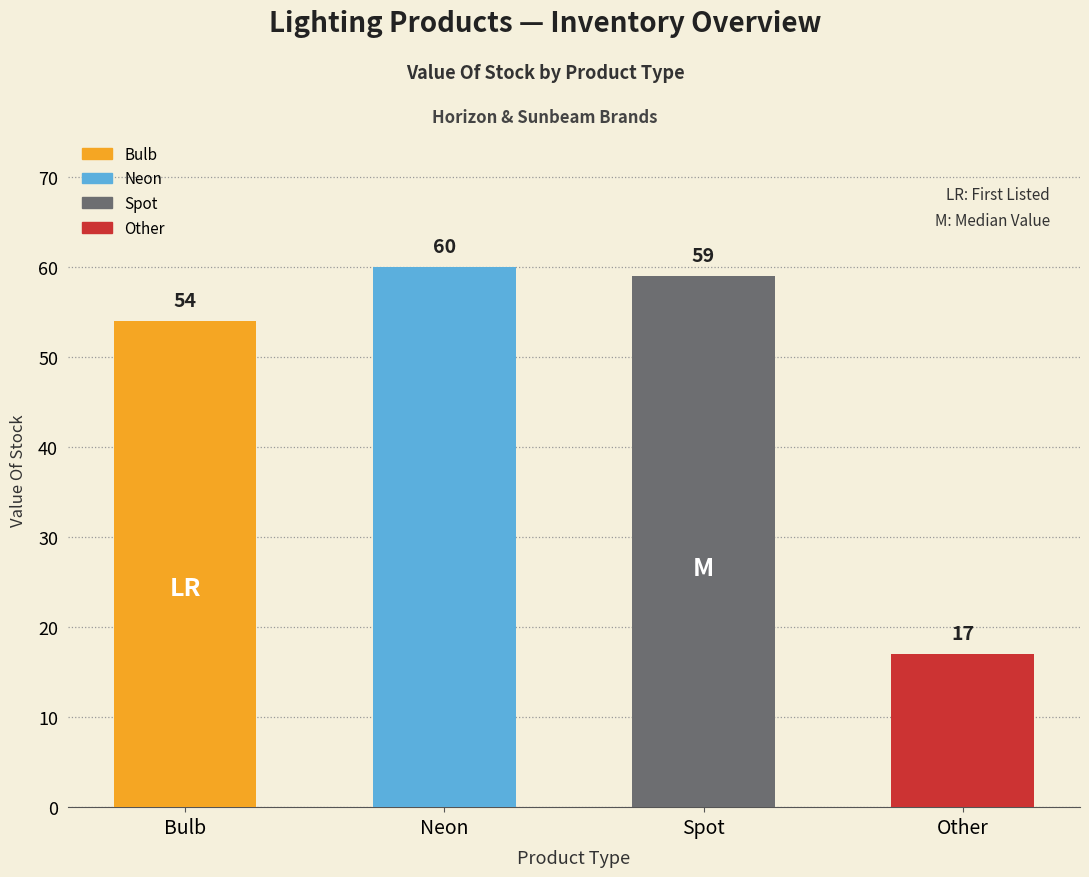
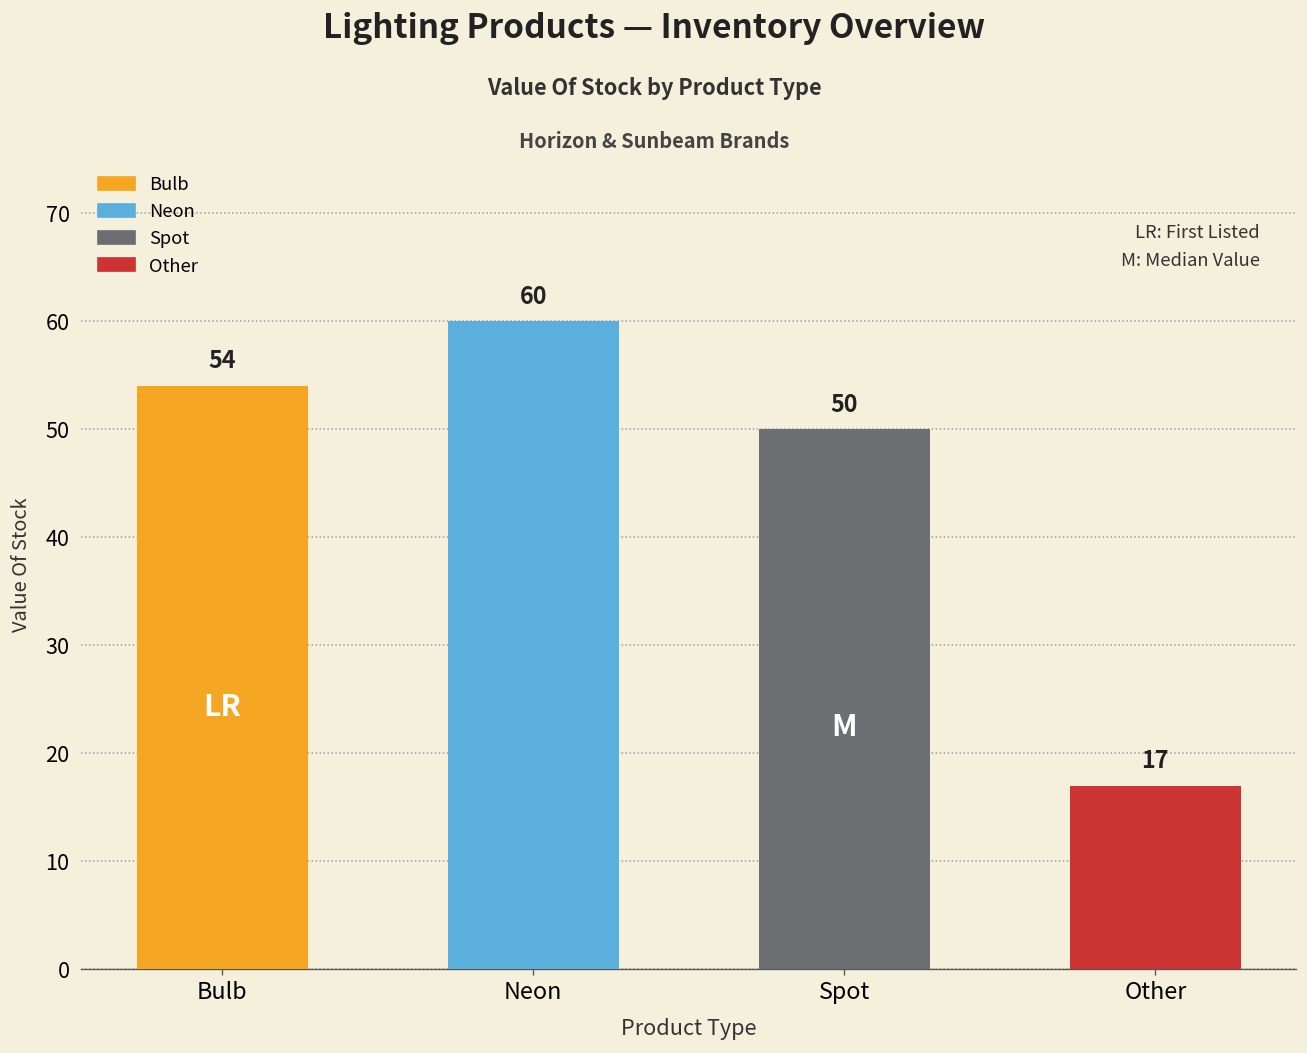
  {
    "Bulb": 54,
    "Neon": 60,
-   "Spot": 59,
+   "Spot": 50,
    "Other": 17
  }
